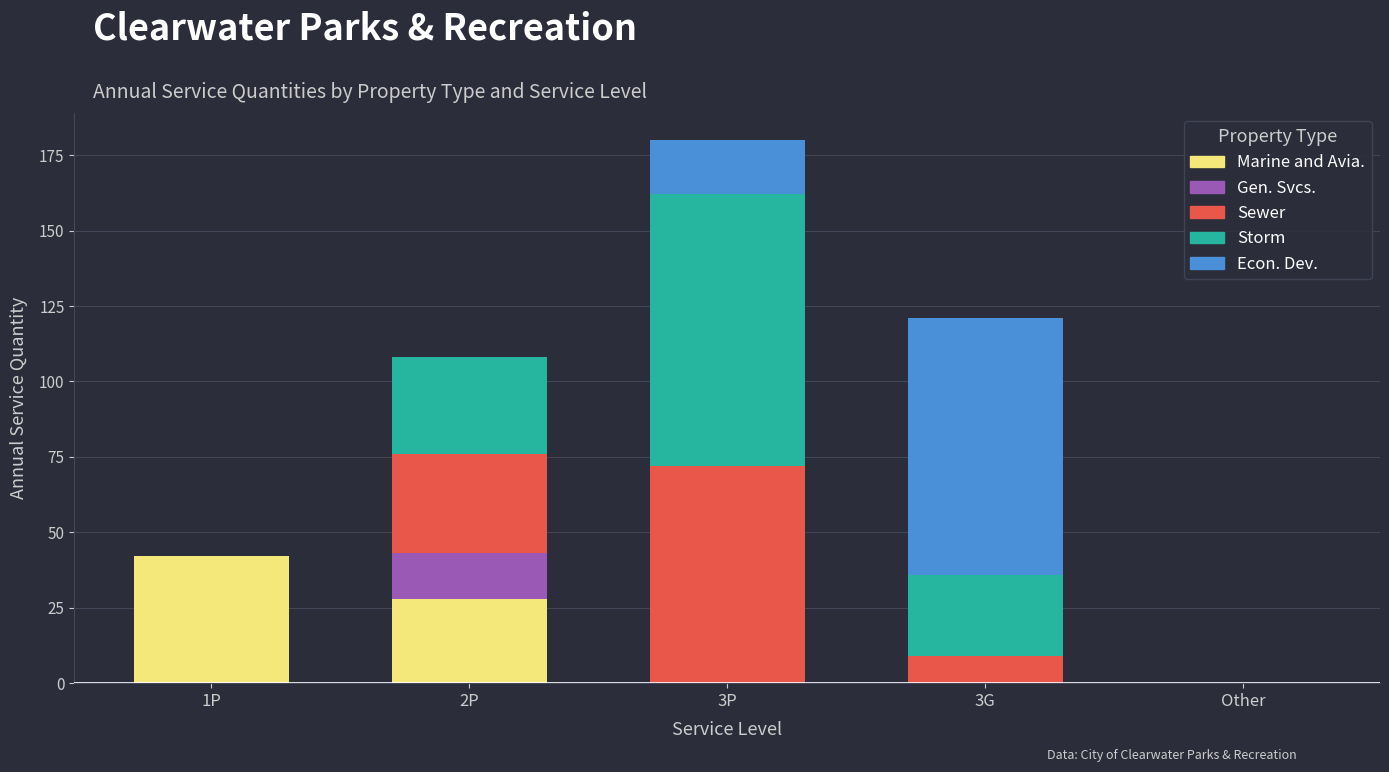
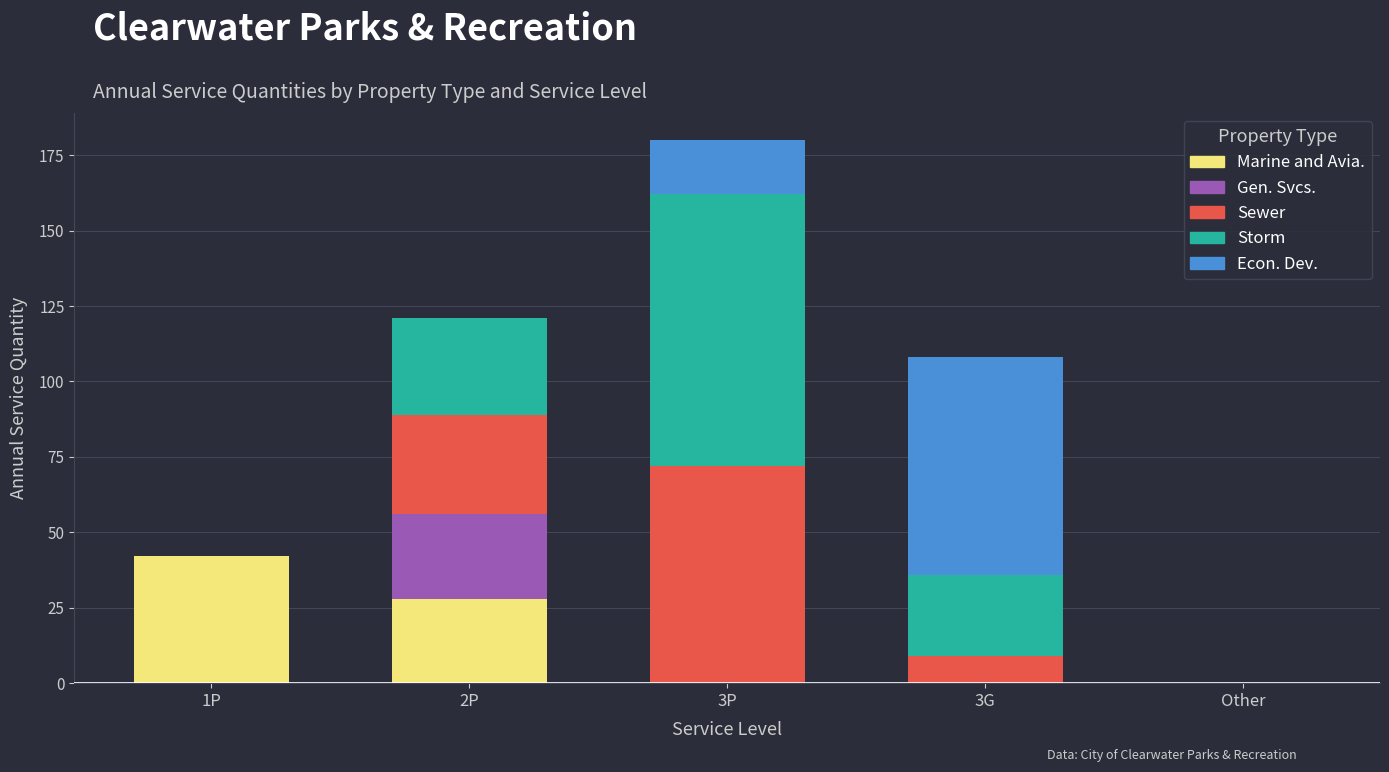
  {
    "Gen. Svcs.": {
      "1P": 0,
-     "2P": 15,
+     "2P": 28,
      "3P": 0,
      "3G": 0,
      "Other": 0
    },
    "Sewer": {
      "1P": 0,
      "2P": 33,
      "3P": 72,
      "3G": 9,
      "Other": 0
    },
    "Storm": {
      "1P": 0,
      "2P": 32,
      "3P": 90,
      "3G": 27,
      "Other": 0
    },
    "Econ. Dev.": {
      "1P": 0,
      "2P": 0,
      "3P": 18,
-     "3G": 85,
+     "3G": 72,
      "Other": 0
    }
  }
